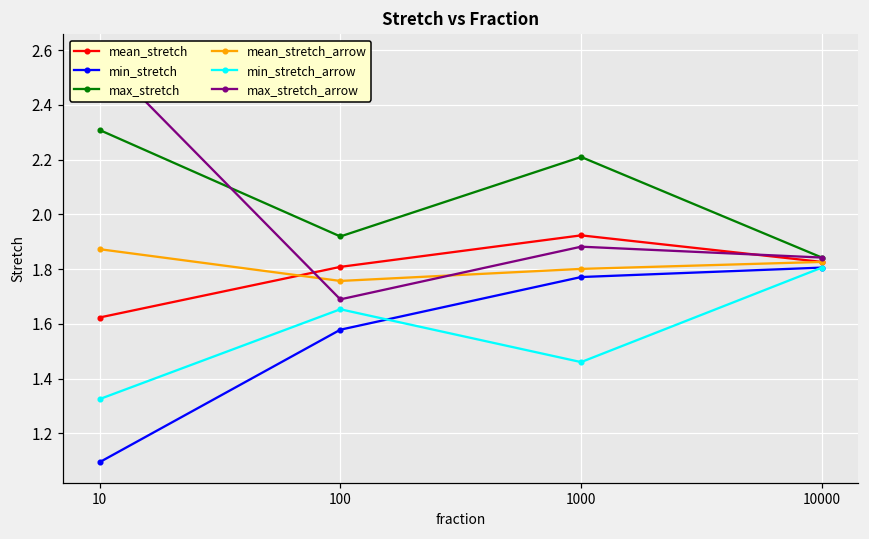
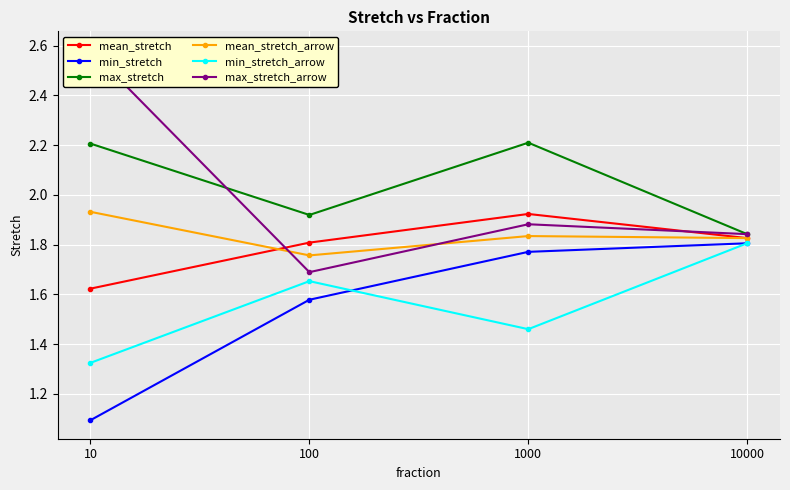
  {
    "mean_stretch": {
      "10": 1.62,
      "100": 1.81,
      "1000": 1.92
    },
    "min_stretch": {
      "10": 1.09,
      "100": 1.58,
      "1000": 1.77
    },
    "max_stretch": {
-     "10": 2.31,
+     "10": 2.21,
      "100": 1.92,
      "1000": 2.21
    },
    "mean_stretch_arrow": {
-     "10": 1.87,
+     "10": 1.93,
      "100": 1.76,
-     "1000": 1.80
+     "1000": 1.83
    },
    "min_stretch_arrow": {
      "10": 1.32,
      "100": 1.65,
      "1000": 1.46
    },
    "max_stretch_arrow": {
      "100": 1.69,
      "1000": 1.88
    }
  }
